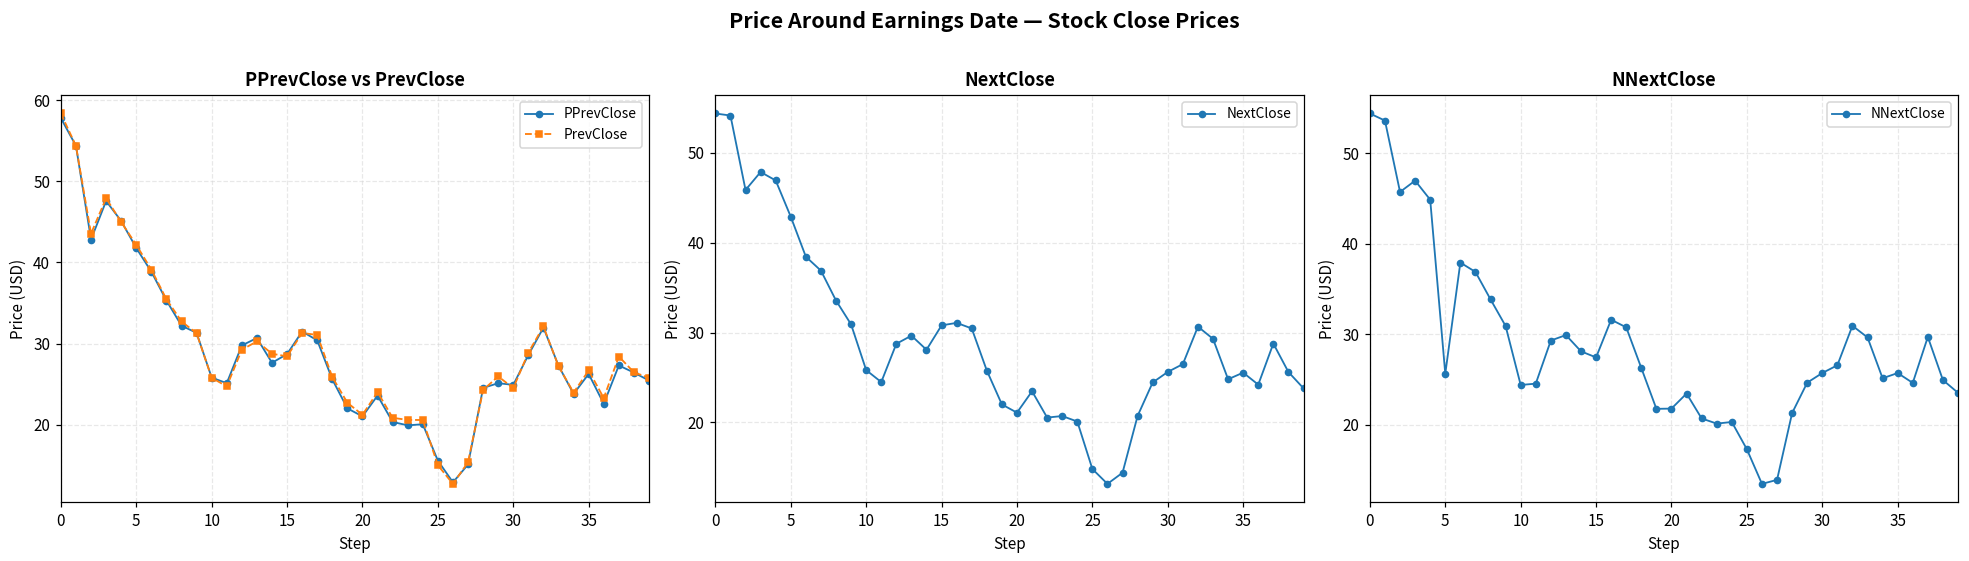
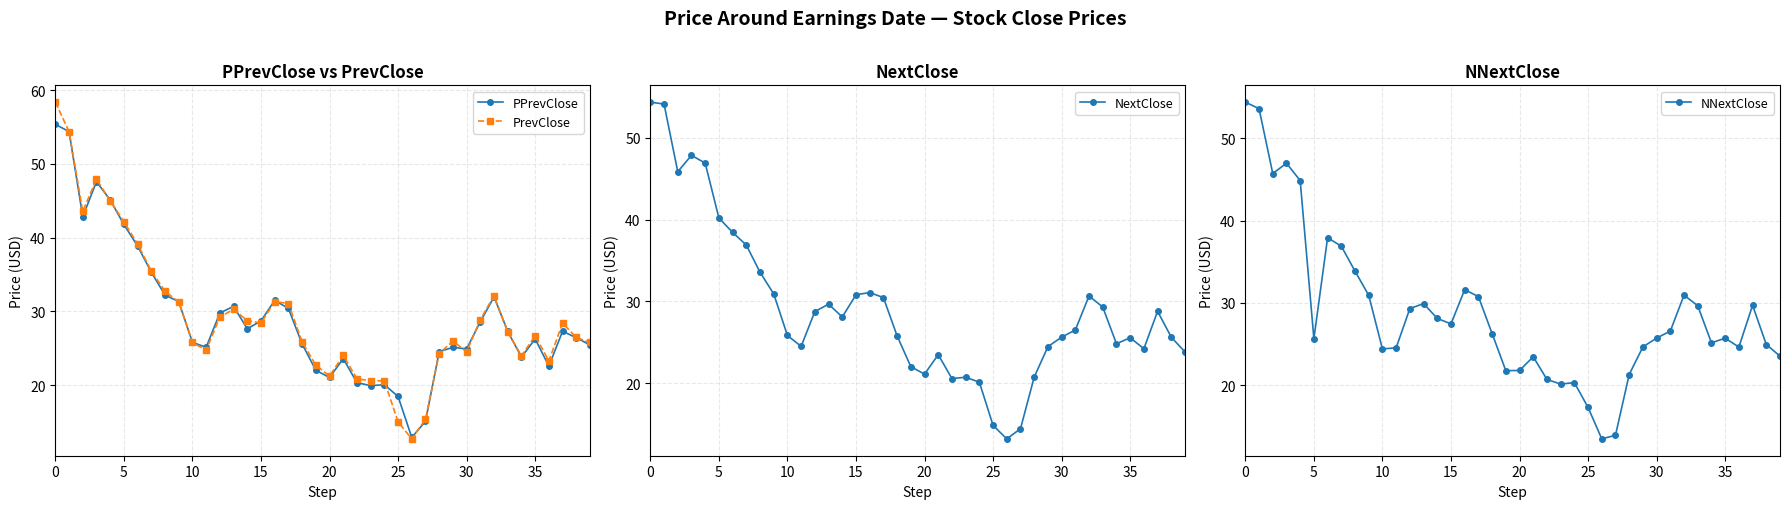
  {
    "PPrevClose vs PrevClose": {
      "PPrevClose": {
-       "0": 58,
+       "0": 55,
        "5": 42,
-       "25": 16,
+       "25": 18,
        "30": 25,
        "35": 26
      },
      "PrevClose": {
        "0": 58,
        "5": 42,
        "25": 15,
        "30": 25,
        "35": 27
      }
    },
    "NextClose": {
      "0": 54,
-     "5": 43,
+     "5": 40,
      "10": 26,
      "15": 31,
      "20": 21,
      "25": 15,
      "30": 26,
      "35": 26
    },
    "NNextClose": {
      "0": 54,
      "5": 26,
      "10": 24,
      "15": 27,
      "20": 22,
      "25": 17,
      "30": 26,
      "35": 26
    }
  }
